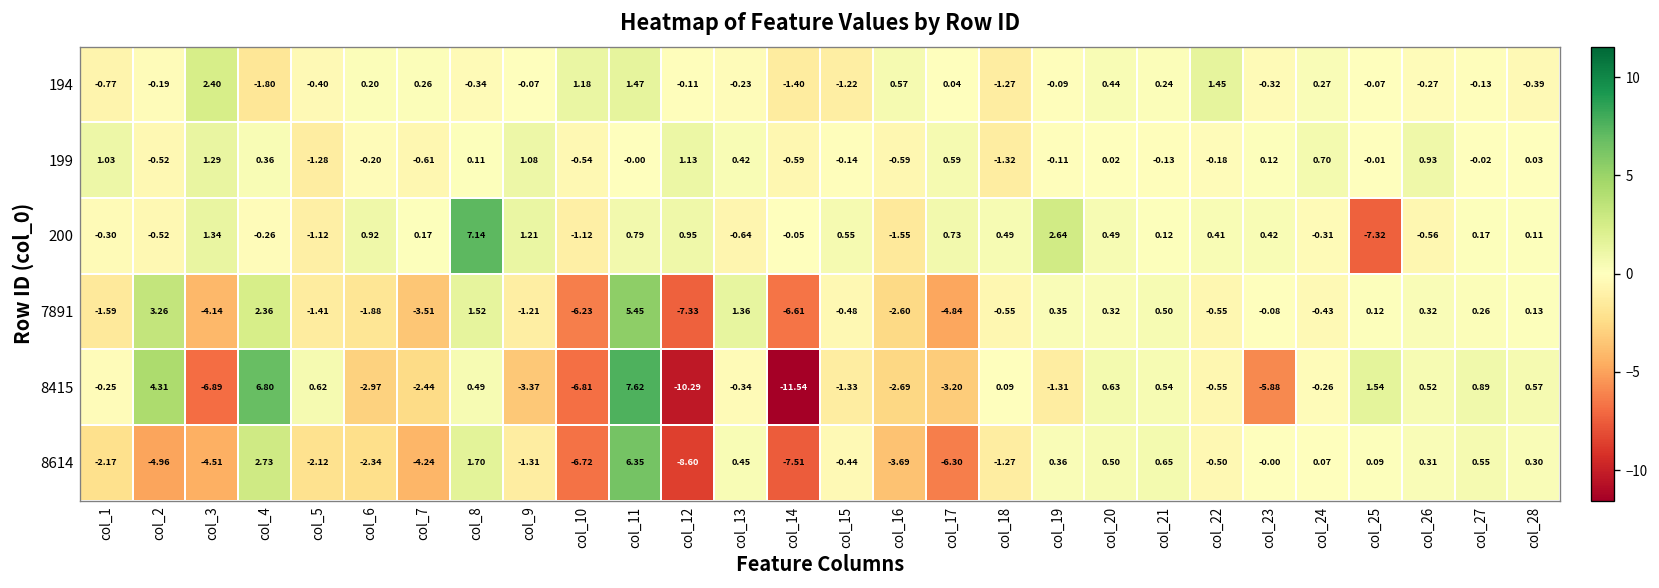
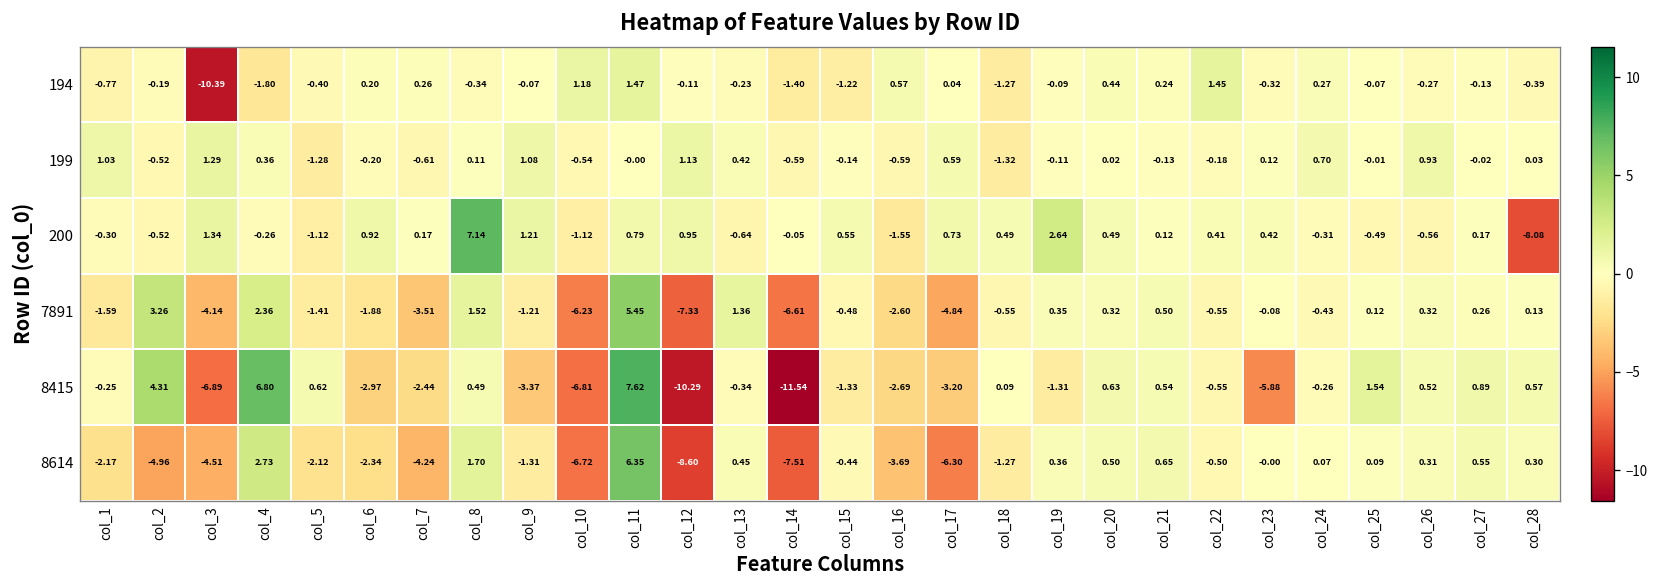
  {
    "194": {
      "col_1": -0.77,
      "col_2": -0.19,
-     "col_3": 2.40,
+     "col_3": -10.39,
      "col_4": -1.80,
      "col_5": -0.40,
      "col_6": 0.20,
      "col_7": 0.26,
      "col_8": -0.34,
      "col_9": -0.07,
      "col_10": 1.18,
      "col_11": 1.47,
      "col_12": -0.11,
      "col_13": -0.23,
      "col_14": -1.40,
      "col_15": -1.22,
      "col_16": 0.57,
      "col_17": 0.04,
      "col_18": -1.27,
      "col_19": -0.09,
      "col_20": 0.44,
      "col_21": 0.24,
      "col_22": 1.45,
      "col_23": -0.32,
      "col_24": 0.27,
      "col_25": -0.07,
      "col_26": -0.27,
      "col_27": -0.13,
      "col_28": -0.39
    },
    "199": {
      "col_1": 1.03,
      "col_2": -0.52,
      "col_3": 1.29,
      "col_4": 0.36,
      "col_5": -1.28,
      "col_6": -0.20,
      "col_7": -0.61,
      "col_8": 0.11,
      "col_9": 1.08,
      "col_10": -0.54,
      "col_11": -0.00,
      "col_12": 1.13,
      "col_13": 0.42,
      "col_14": -0.59,
      "col_15": -0.14,
      "col_16": -0.59,
      "col_17": 0.59,
      "col_18": -1.32,
      "col_19": -0.11,
      "col_20": 0.02,
      "col_21": -0.13,
      "col_22": -0.18,
      "col_23": 0.12,
      "col_24": 0.70,
      "col_25": -0.01,
      "col_26": 0.93,
      "col_27": -0.02,
      "col_28": 0.03
    },
    "200": {
      "col_1": -0.30,
      "col_2": -0.52,
      "col_3": 1.34,
      "col_4": -0.26,
      "col_5": -1.12,
      "col_6": 0.92,
      "col_7": 0.17,
      "col_8": 7.14,
      "col_9": 1.21,
      "col_10": -1.12,
      "col_11": 0.79,
      "col_12": 0.95,
      "col_13": -0.64,
      "col_14": -0.05,
      "col_15": 0.55,
      "col_16": -1.55,
      "col_17": 0.73,
      "col_18": 0.49,
      "col_19": 2.64,
      "col_20": 0.49,
      "col_21": 0.12,
      "col_22": 0.41,
      "col_23": 0.42,
      "col_24": -0.31,
-     "col_25": -7.32,
+     "col_25": -0.49,
      "col_26": -0.56,
      "col_27": 0.17,
-     "col_28": 0.11
+     "col_28": -8.08
    },
    "7891": {
      "col_1": -1.59,
      "col_2": 3.26,
      "col_3": -4.14,
      "col_4": 2.36,
      "col_5": -1.41,
      "col_6": -1.88,
      "col_7": -3.51,
      "col_8": 1.52,
      "col_9": -1.21,
      "col_10": -6.23,
      "col_11": 5.45,
      "col_12": -7.33,
      "col_13": 1.36,
      "col_14": -6.61,
      "col_15": -0.48,
      "col_16": -2.60,
      "col_17": -4.84,
      "col_18": -0.55,
      "col_19": 0.35,
      "col_20": 0.32,
      "col_21": 0.50,
      "col_22": -0.55,
      "col_23": -0.08,
      "col_24": -0.43,
      "col_25": 0.12,
      "col_26": 0.32,
      "col_27": 0.26,
      "col_28": 0.13
    },
    "8415": {
      "col_1": -0.25,
      "col_2": 4.31,
      "col_3": -6.89,
      "col_4": 6.80,
      "col_5": 0.62,
      "col_6": -2.97,
      "col_7": -2.44,
      "col_8": 0.49,
      "col_9": -3.37,
      "col_10": -6.81,
      "col_11": 7.62,
      "col_12": -10.29,
      "col_13": -0.34,
      "col_14": -11.54,
      "col_15": -1.33,
      "col_16": -2.69,
      "col_17": -3.20,
      "col_18": 0.09,
      "col_19": -1.31,
      "col_20": 0.63,
      "col_21": 0.54,
      "col_22": -0.55,
      "col_23": -5.88,
      "col_24": -0.26,
      "col_25": 1.54,
      "col_26": 0.52,
      "col_27": 0.89,
      "col_28": 0.57
    },
    "8614": {
      "col_1": -2.17,
      "col_2": -4.96,
      "col_3": -4.51,
      "col_4": 2.73,
      "col_5": -2.12,
      "col_6": -2.34,
      "col_7": -4.24,
      "col_8": 1.70,
      "col_9": -1.31,
      "col_10": -6.72,
      "col_11": 6.35,
      "col_12": -8.60,
      "col_13": 0.45,
      "col_14": -7.51,
      "col_15": -0.44,
      "col_16": -3.69,
      "col_17": -6.30,
      "col_18": -1.27,
      "col_19": 0.36,
      "col_20": 0.50,
      "col_21": 0.65,
      "col_22": -0.50,
      "col_23": -0.00,
      "col_24": 0.07,
      "col_25": 0.09,
      "col_26": 0.31,
      "col_27": 0.55,
      "col_28": 0.30
    }
  }
